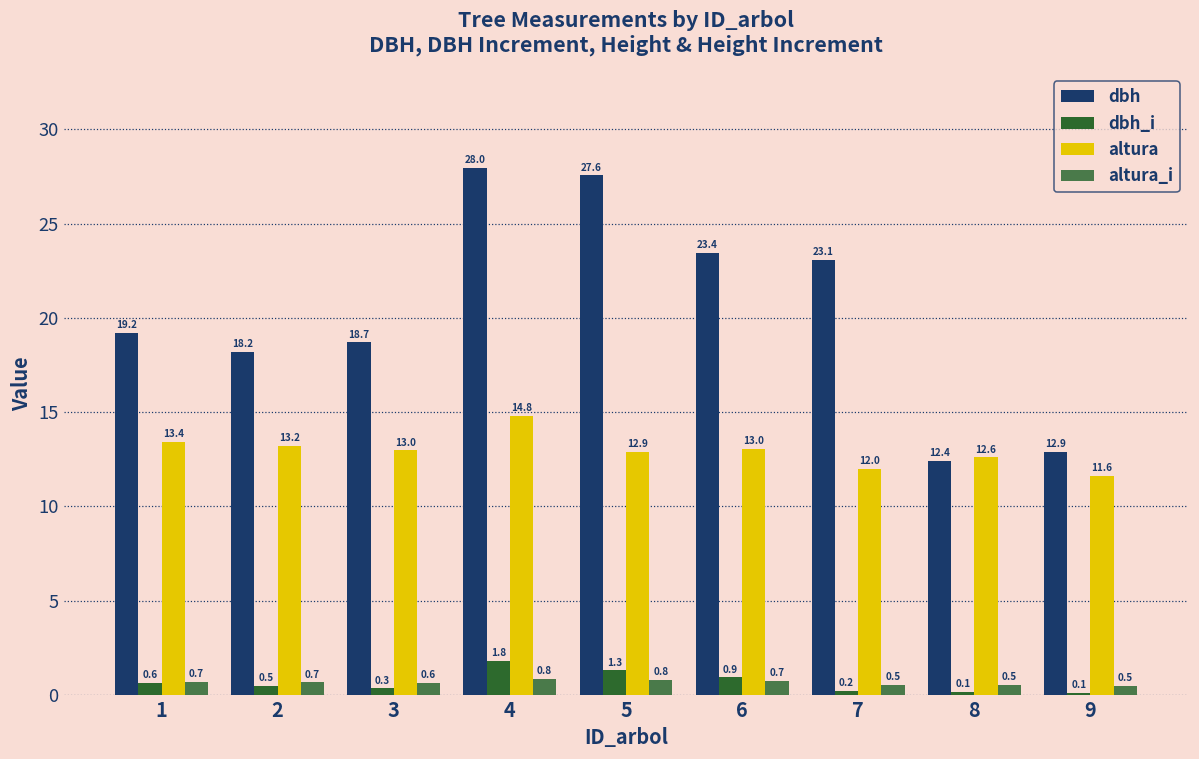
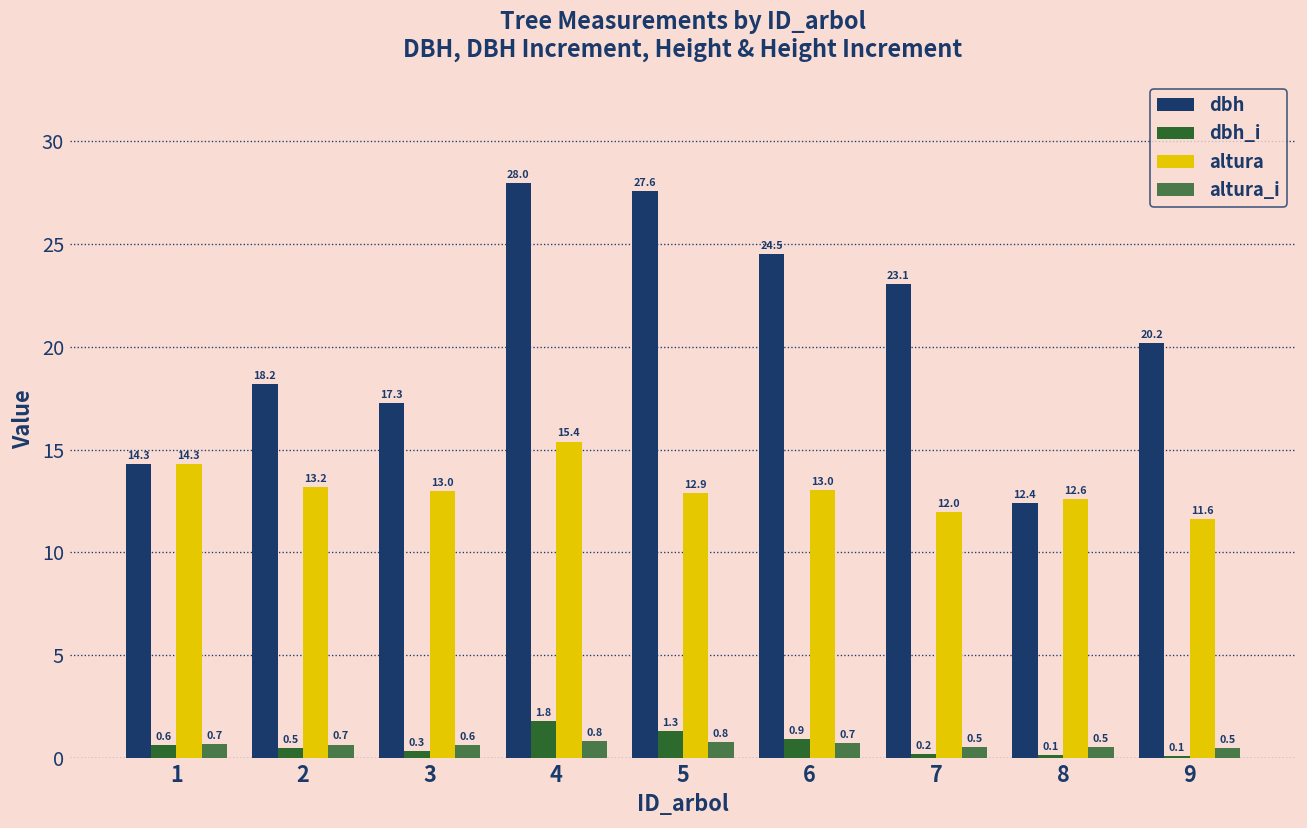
  {
    "dbh": {
-     "1": 19.2,
+     "1": 14.3,
      "2": 18.2,
-     "3": 18.7,
+     "3": 17.3,
      "4": 28.0,
      "5": 27.6,
-     "6": 23.4,
+     "6": 24.5,
      "7": 23.1,
      "8": 12.4,
-     "9": 12.9
+     "9": 20.2
    },
    "altura": {
-     "1": 13.4,
+     "1": 14.3,
      "2": 13.2,
      "3": 13.0,
-     "4": 14.8,
+     "4": 15.4,
      "5": 12.9,
      "6": 13.0,
      "7": 12.0,
      "8": 12.6,
      "9": 11.6
    }
  }
